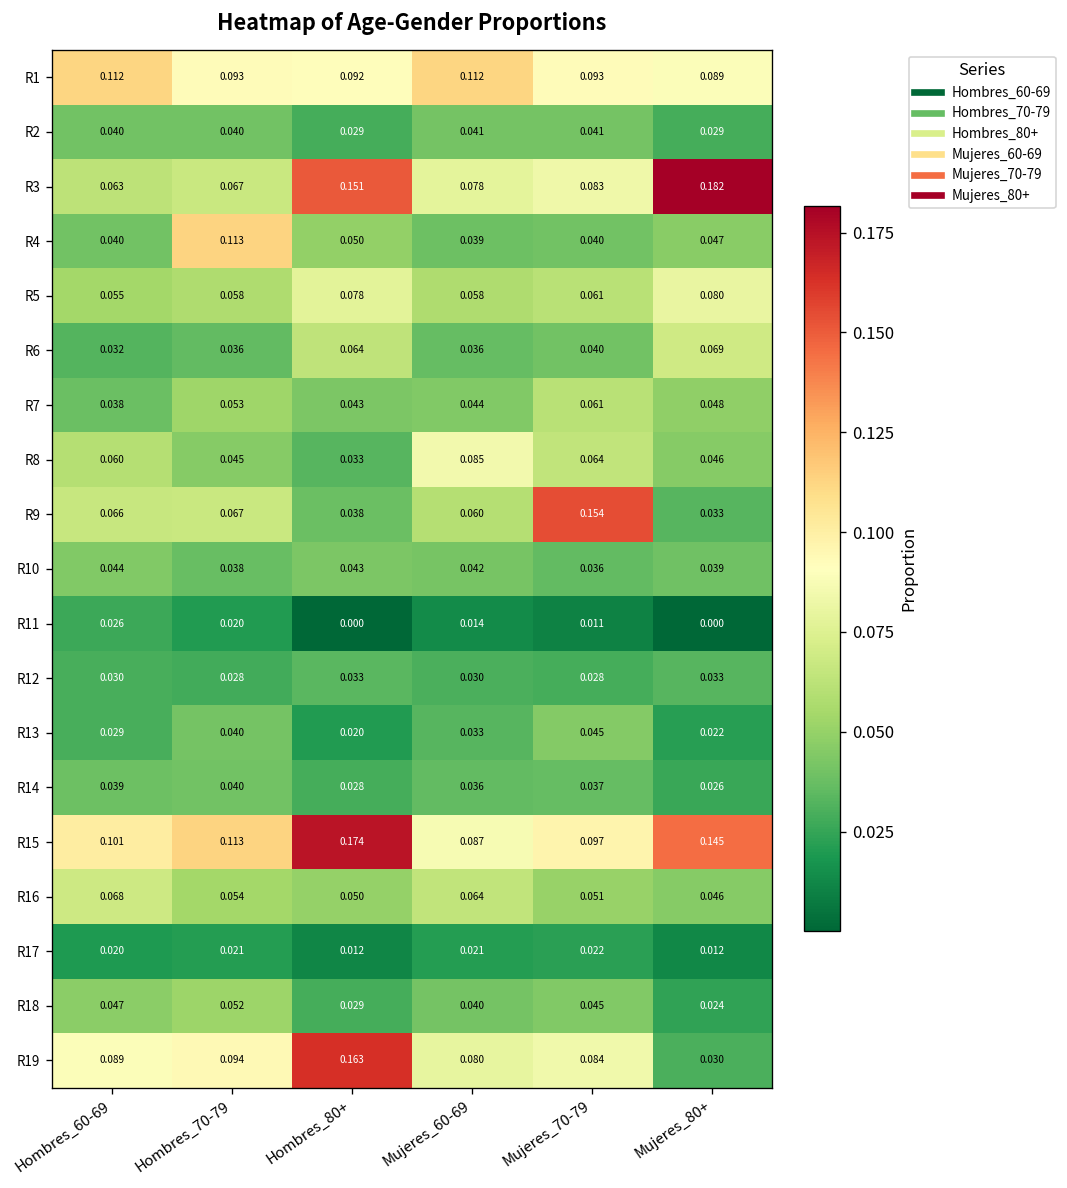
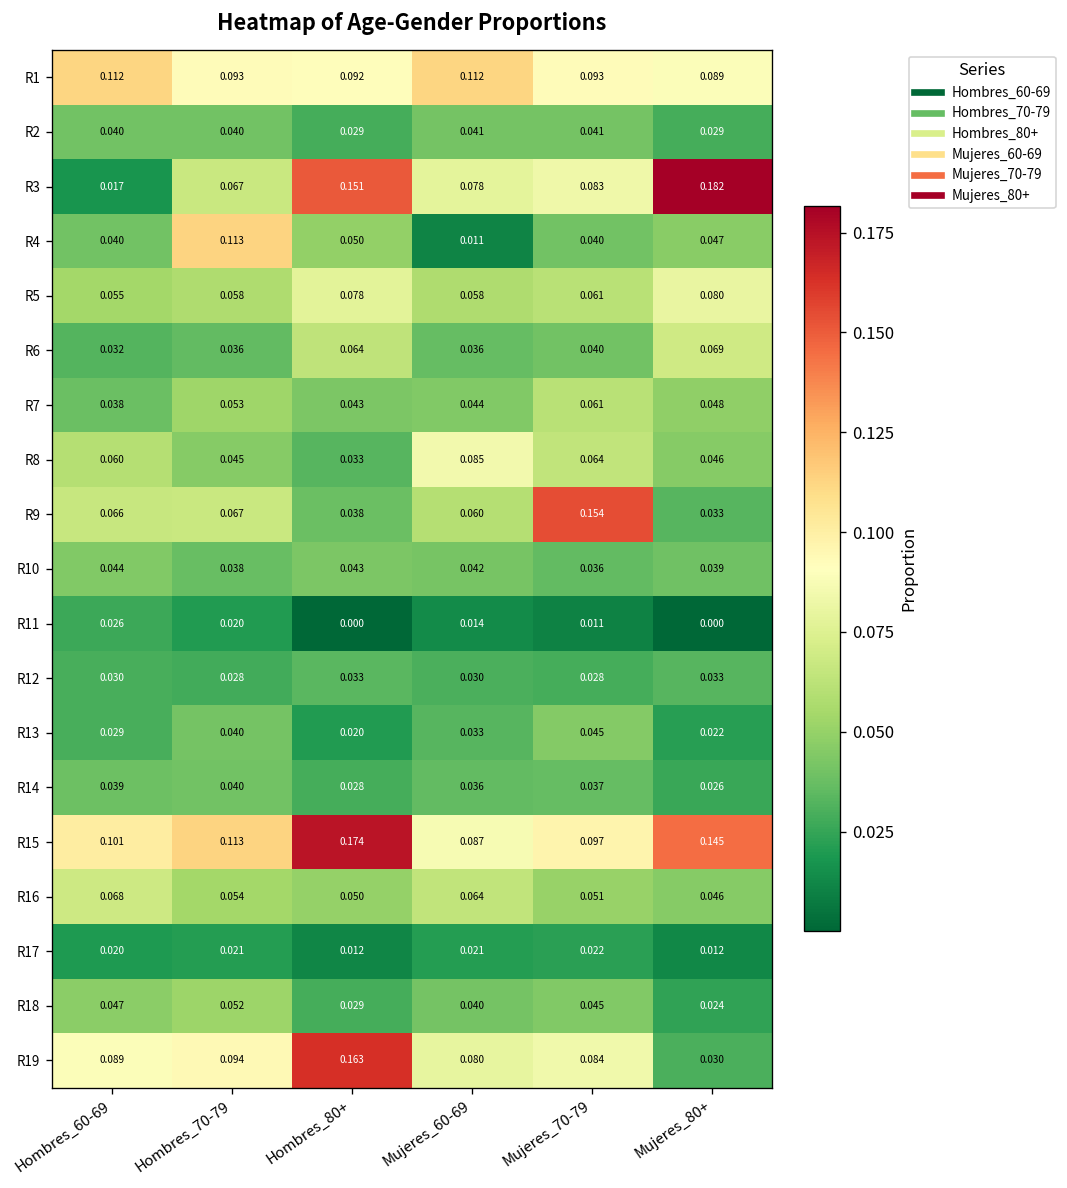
  {
    "R1": {
      "Hombres_60-69": 0.112,
      "Hombres_70-79": 0.093,
      "Hombres_80+": 0.092,
      "Mujeres_60-69": 0.112,
      "Mujeres_70-79": 0.093,
      "Mujeres_80+": 0.089
    },
    "R2": {
      "Hombres_60-69": 0.040,
      "Hombres_70-79": 0.040,
      "Hombres_80+": 0.029,
      "Mujeres_60-69": 0.041,
      "Mujeres_70-79": 0.041,
      "Mujeres_80+": 0.029
    },
    "R3": {
-     "Hombres_60-69": 0.063,
+     "Hombres_60-69": 0.017,
      "Hombres_70-79": 0.067,
      "Hombres_80+": 0.151,
      "Mujeres_60-69": 0.078,
      "Mujeres_70-79": 0.083,
      "Mujeres_80+": 0.182
    },
    "R4": {
      "Hombres_60-69": 0.040,
      "Hombres_70-79": 0.113,
      "Hombres_80+": 0.050,
-     "Mujeres_60-69": 0.039,
+     "Mujeres_60-69": 0.011,
      "Mujeres_70-79": 0.040,
      "Mujeres_80+": 0.047
    },
    "R5": {
      "Hombres_60-69": 0.055,
      "Hombres_70-79": 0.058,
      "Hombres_80+": 0.078,
      "Mujeres_60-69": 0.058,
      "Mujeres_70-79": 0.061,
      "Mujeres_80+": 0.080
    },
    "R6": {
      "Hombres_60-69": 0.032,
      "Hombres_70-79": 0.036,
      "Hombres_80+": 0.064,
      "Mujeres_60-69": 0.036,
      "Mujeres_70-79": 0.040,
      "Mujeres_80+": 0.069
    },
    "R7": {
      "Hombres_60-69": 0.038,
      "Hombres_70-79": 0.053,
      "Hombres_80+": 0.043,
      "Mujeres_60-69": 0.044,
      "Mujeres_70-79": 0.061,
      "Mujeres_80+": 0.048
    },
    "R8": {
      "Hombres_60-69": 0.060,
      "Hombres_70-79": 0.045,
      "Hombres_80+": 0.033,
      "Mujeres_60-69": 0.085,
      "Mujeres_70-79": 0.064,
      "Mujeres_80+": 0.046
    },
    "R9": {
      "Hombres_60-69": 0.066,
      "Hombres_70-79": 0.067,
      "Hombres_80+": 0.038,
      "Mujeres_60-69": 0.060,
      "Mujeres_70-79": 0.154,
      "Mujeres_80+": 0.033
    },
    "R10": {
      "Hombres_60-69": 0.044,
      "Hombres_70-79": 0.038,
      "Hombres_80+": 0.043,
      "Mujeres_60-69": 0.042,
      "Mujeres_70-79": 0.036,
      "Mujeres_80+": 0.039
    },
    "R11": {
      "Hombres_60-69": 0.026,
      "Hombres_70-79": 0.020,
      "Hombres_80+": 0.000,
      "Mujeres_60-69": 0.014,
      "Mujeres_70-79": 0.011,
      "Mujeres_80+": 0.000
    },
    "R12": {
      "Hombres_60-69": 0.030,
      "Hombres_70-79": 0.028,
      "Hombres_80+": 0.033,
      "Mujeres_60-69": 0.030,
      "Mujeres_70-79": 0.028,
      "Mujeres_80+": 0.033
    },
    "R13": {
      "Hombres_60-69": 0.029,
      "Hombres_70-79": 0.040,
      "Hombres_80+": 0.020,
      "Mujeres_60-69": 0.033,
      "Mujeres_70-79": 0.045,
      "Mujeres_80+": 0.022
    },
    "R14": {
      "Hombres_60-69": 0.039,
      "Hombres_70-79": 0.040,
      "Hombres_80+": 0.028,
      "Mujeres_60-69": 0.036,
      "Mujeres_70-79": 0.037,
      "Mujeres_80+": 0.026
    },
    "R15": {
      "Hombres_60-69": 0.101,
      "Hombres_70-79": 0.113,
      "Hombres_80+": 0.174,
      "Mujeres_60-69": 0.087,
      "Mujeres_70-79": 0.097,
      "Mujeres_80+": 0.145
    },
    "R16": {
      "Hombres_60-69": 0.068,
      "Hombres_70-79": 0.054,
      "Hombres_80+": 0.050,
      "Mujeres_60-69": 0.064,
      "Mujeres_70-79": 0.051,
      "Mujeres_80+": 0.046
    },
    "R17": {
      "Hombres_60-69": 0.020,
      "Hombres_70-79": 0.021,
      "Hombres_80+": 0.012,
      "Mujeres_60-69": 0.021,
      "Mujeres_70-79": 0.022,
      "Mujeres_80+": 0.012
    },
    "R18": {
      "Hombres_60-69": 0.047,
      "Hombres_70-79": 0.052,
      "Hombres_80+": 0.029,
      "Mujeres_60-69": 0.040,
      "Mujeres_70-79": 0.045,
      "Mujeres_80+": 0.024
    },
    "R19": {
      "Hombres_60-69": 0.089,
      "Hombres_70-79": 0.094,
      "Hombres_80+": 0.163,
      "Mujeres_60-69": 0.080,
      "Mujeres_70-79": 0.084,
      "Mujeres_80+": 0.030
    }
  }
